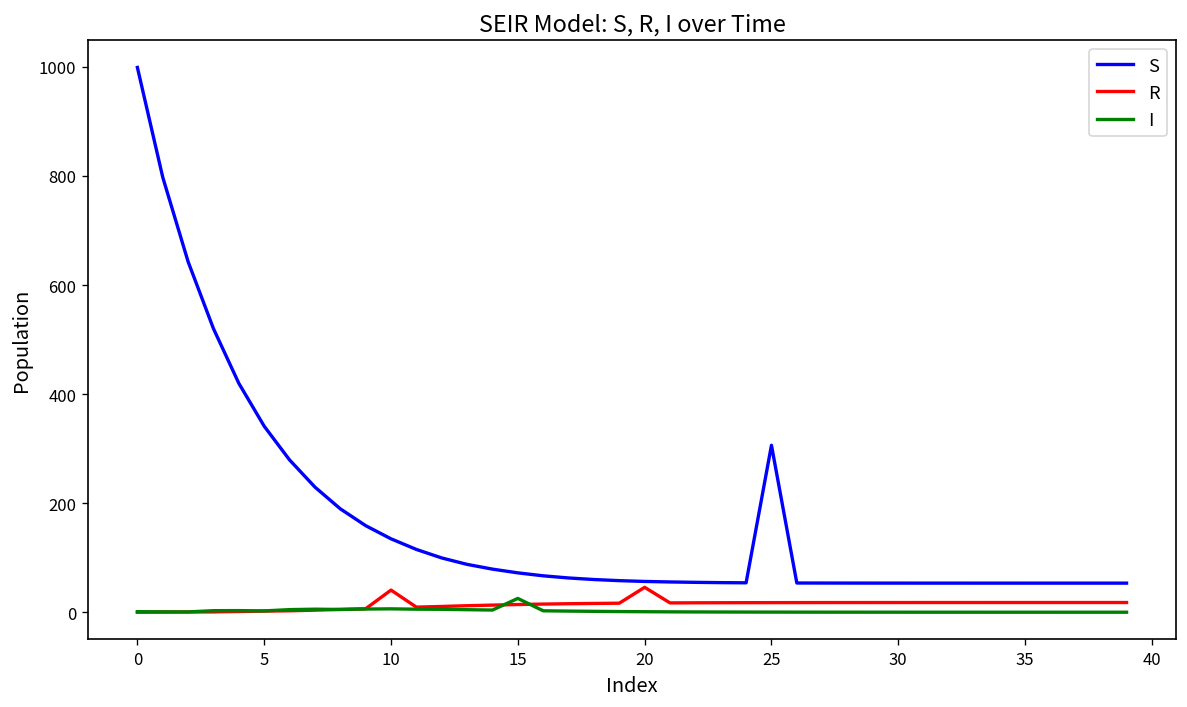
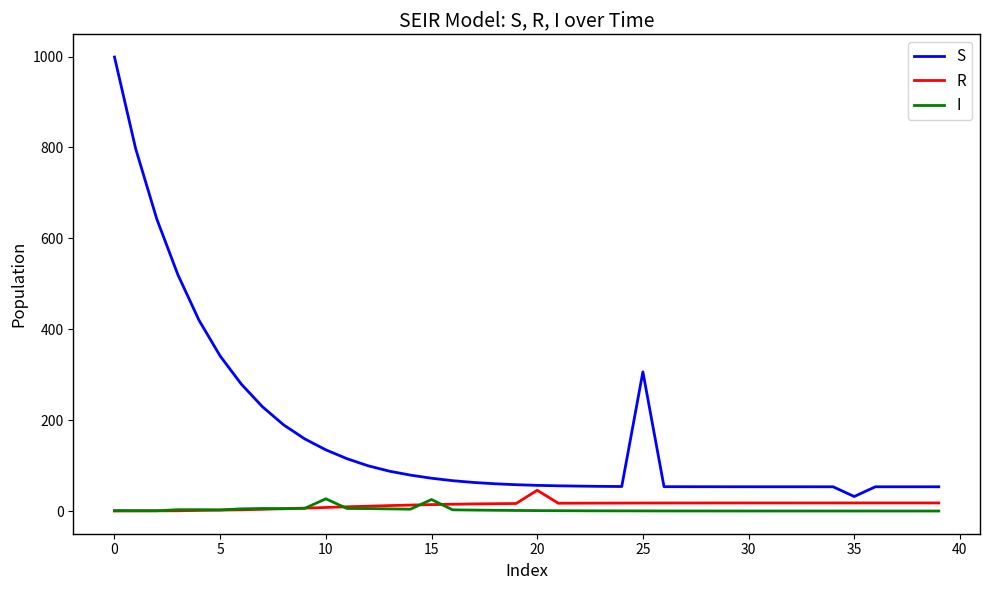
  {
    "S": {
      "0": 1000,
      "5": 340,
      "10": 130,
      "15": 70,
      "20": 60,
      "25": 310,
      "30": 50,
-     "35": 50
+     "35": 30
    },
    "R": {
-     "10": 40,
+     "10": 10,
      "15": 10,
      "20": 50,
      "25": 20,
      "30": 20,
      "35": 20
    },
    "I": {
-     "10": 10,
+     "10": 30,
      "15": 30,
      "20": 0,
      "25": 0,
      "30": 0,
      "35": 0
    }
  }
